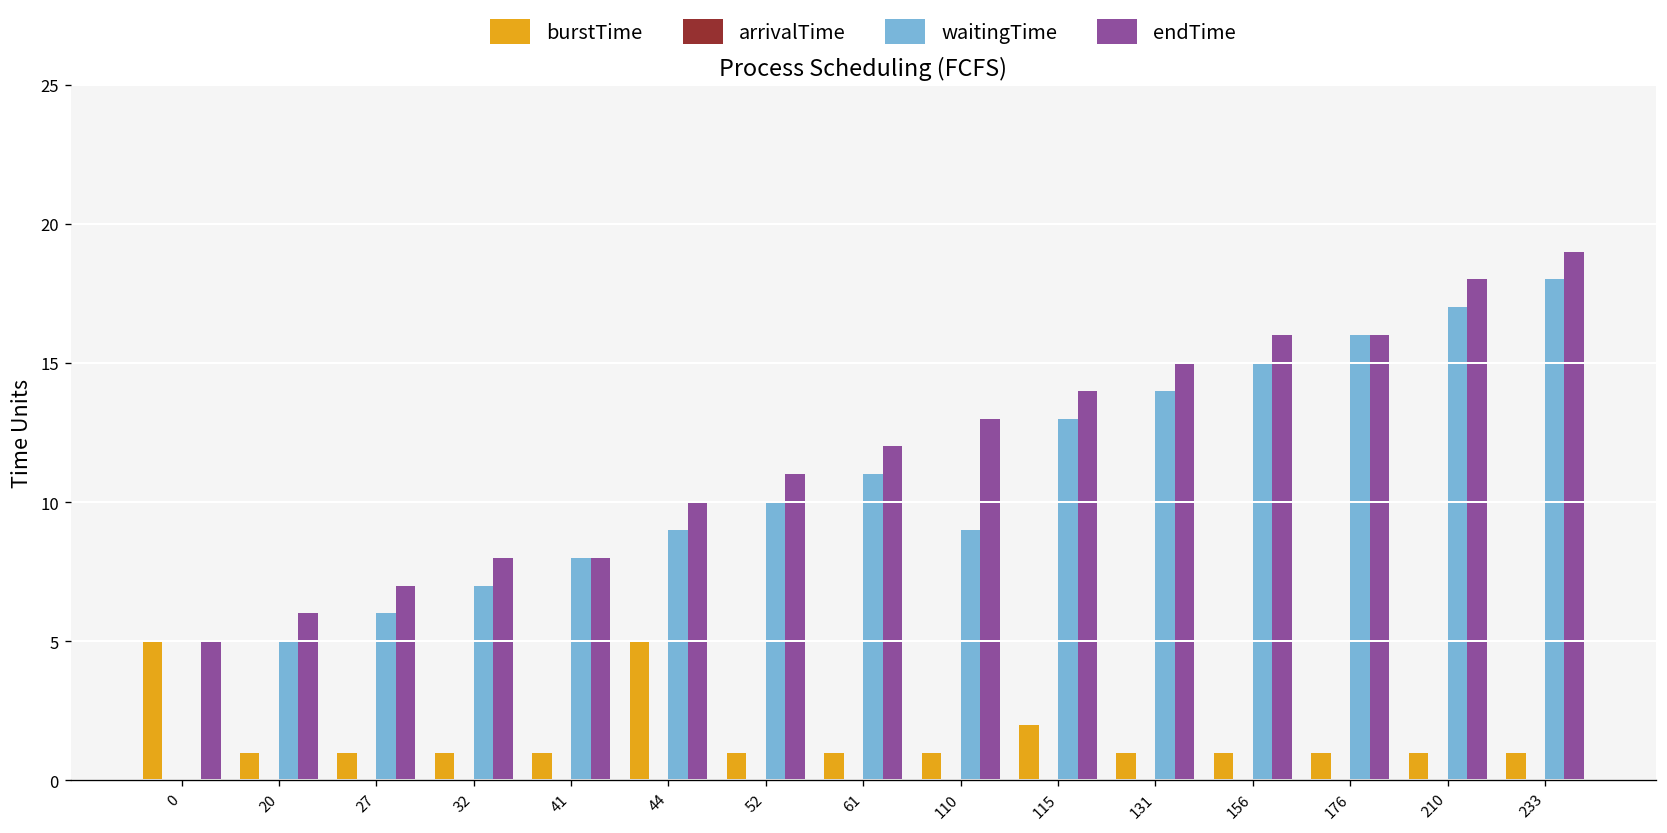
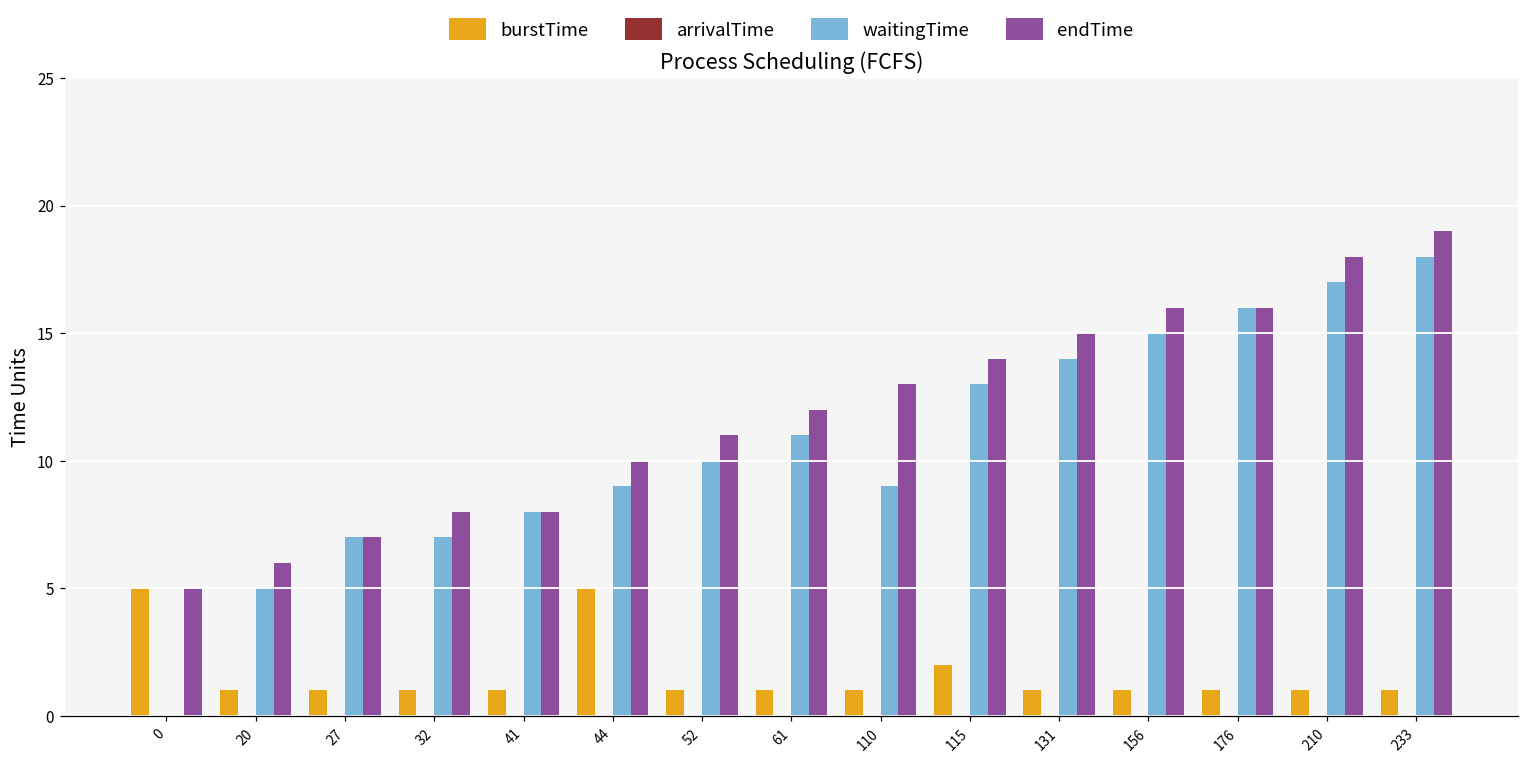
  {
    "burstTime": {
      "0": 5,
      "20": 1,
      "27": 1,
      "32": 1,
      "41": 1,
      "44": 5,
      "52": 1,
      "61": 1,
      "110": 1,
      "115": 2,
      "131": 1,
      "156": 1,
      "176": 1,
      "210": 1,
      "233": 1
    },
    "arrivalTime": {
      "0": 0,
      "20": 0,
      "27": 0,
      "32": 0,
      "41": 0,
      "44": 0,
      "52": 0,
      "61": 0,
      "110": 0,
      "115": 0,
      "131": 0,
      "156": 0,
      "176": 0,
      "210": 0,
      "233": 0
    },
    "waitingTime": {
      "0": 0,
      "20": 5,
-     "27": 6,
+     "27": 7,
      "32": 7,
      "41": 8,
      "44": 9,
      "52": 10,
      "61": 11,
      "110": 9,
      "115": 13,
      "131": 14,
      "156": 15,
      "176": 16,
      "210": 17,
      "233": 18
    },
    "endTime": {
      "0": 5,
      "20": 6,
      "27": 7,
      "32": 8,
      "41": 8,
      "44": 10,
      "52": 11,
      "61": 12,
      "110": 13,
      "115": 14,
      "131": 15,
      "156": 16,
      "176": 16,
      "210": 18,
      "233": 19
    }
  }
